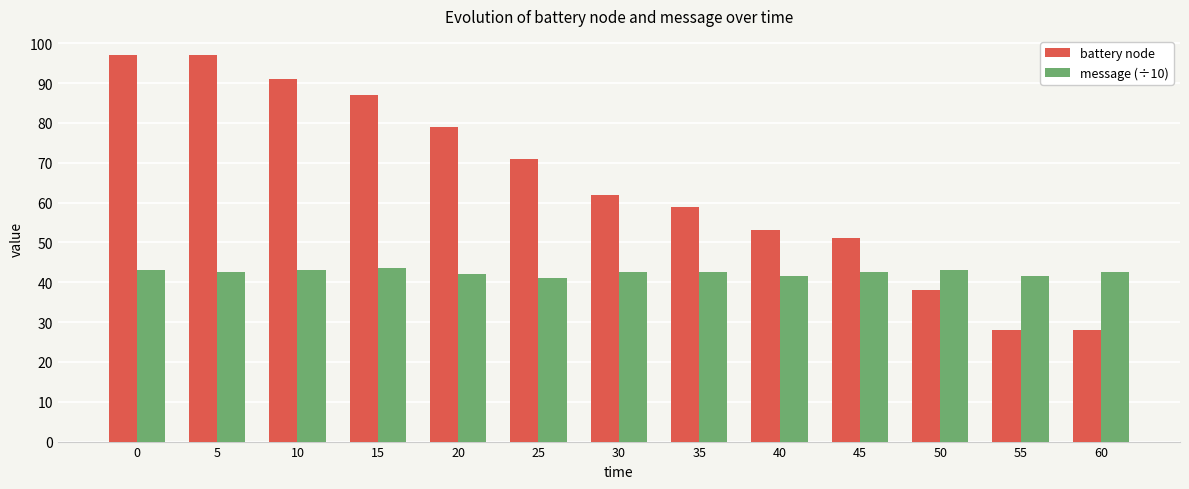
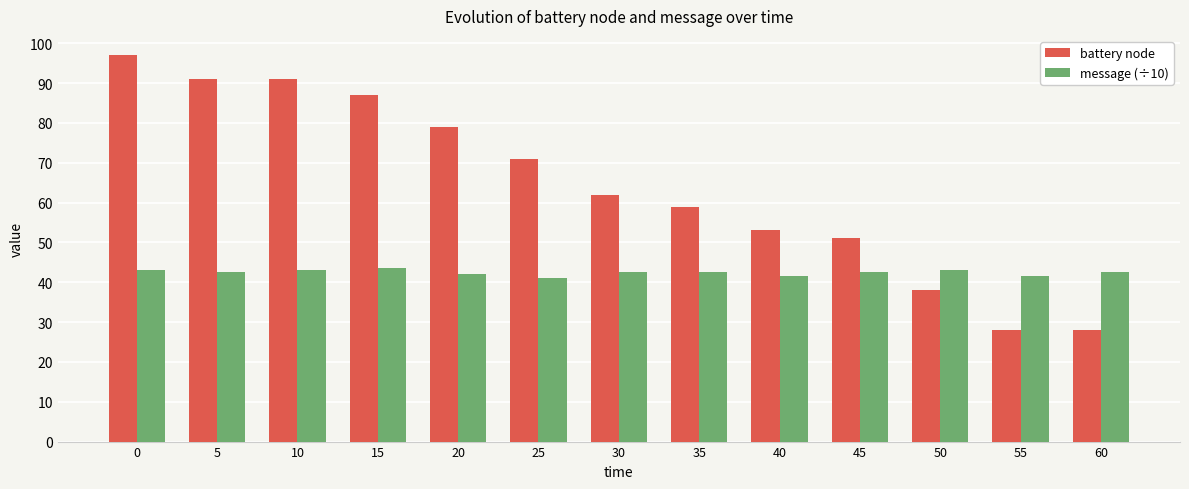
  {
    "battery node": {
      "0": 97,
-     "5": 97,
+     "5": 91,
      "10": 91,
      "15": 87,
      "20": 79,
      "25": 71,
      "30": 62,
      "35": 59,
      "40": 53,
      "45": 51,
      "50": 38,
      "55": 28,
      "60": 28
    },
    "message (÷10)": {
      "0": 43,
      "5": 43,
      "10": 43,
      "15": 44,
      "20": 42,
      "25": 41,
      "30": 43,
      "35": 43,
      "40": 42,
      "45": 43,
      "50": 43,
      "55": 42,
      "60": 43
    }
  }
